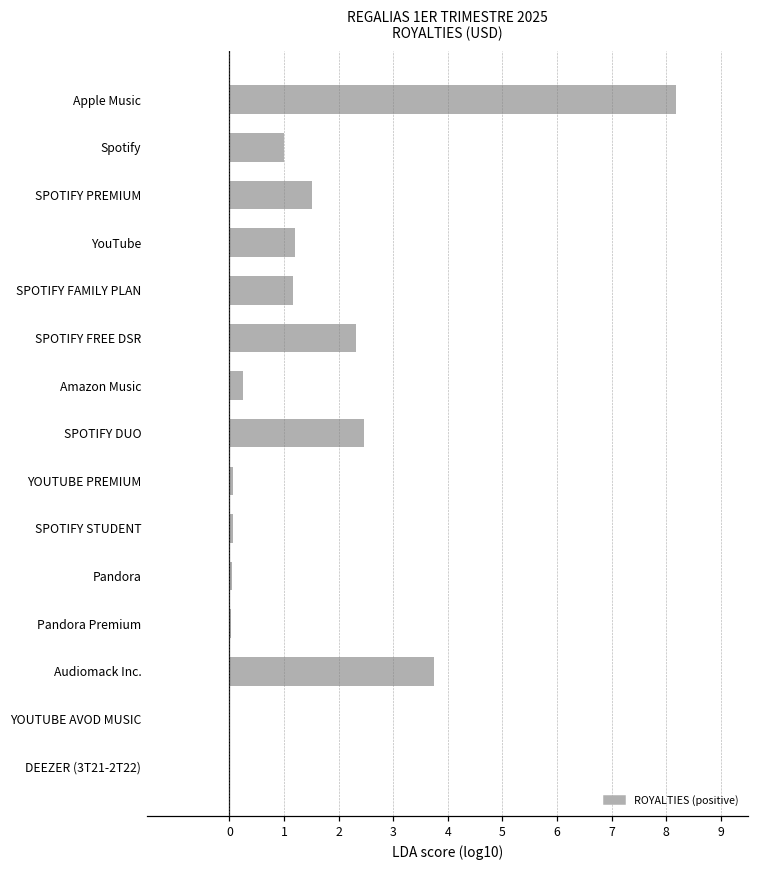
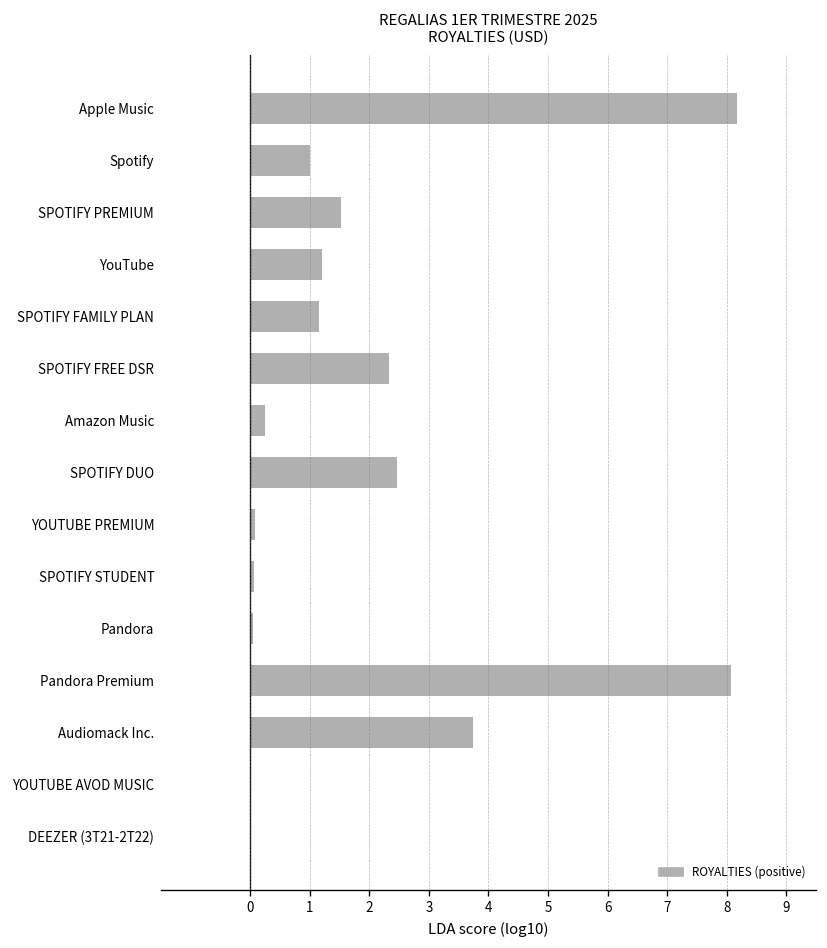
  {
    "Apple Music": 8.2,
    "Spotify": 1.0,
    "SPOTIFY PREMIUM": 1.5,
    "YouTube": 1.2,
    "SPOTIFY FAMILY PLAN": 1.2,
    "SPOTIFY FREE DSR": 2.3,
    "Amazon Music": 0.3,
    "SPOTIFY DUO": 2.5,
    "YOUTUBE PREMIUM": 0.1,
    "SPOTIFY STUDENT": 0.1,
    "Pandora": 0.1,
-   "Pandora Premium": 0.0,
+   "Pandora Premium": 8.1,
    "Audiomack Inc.": 3.7
  }
